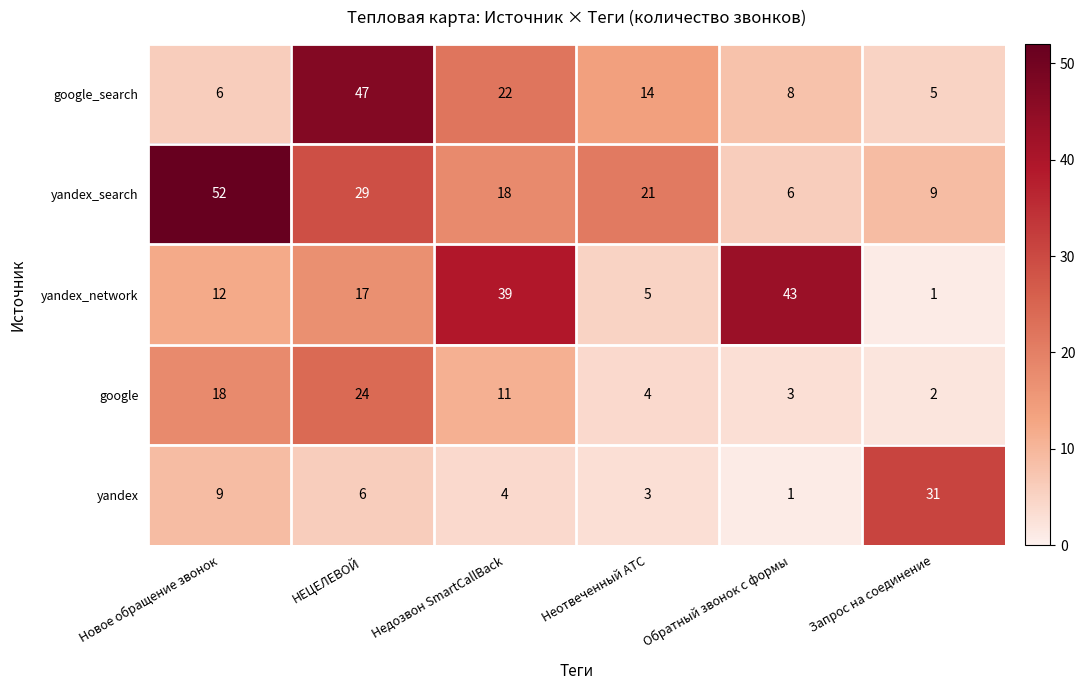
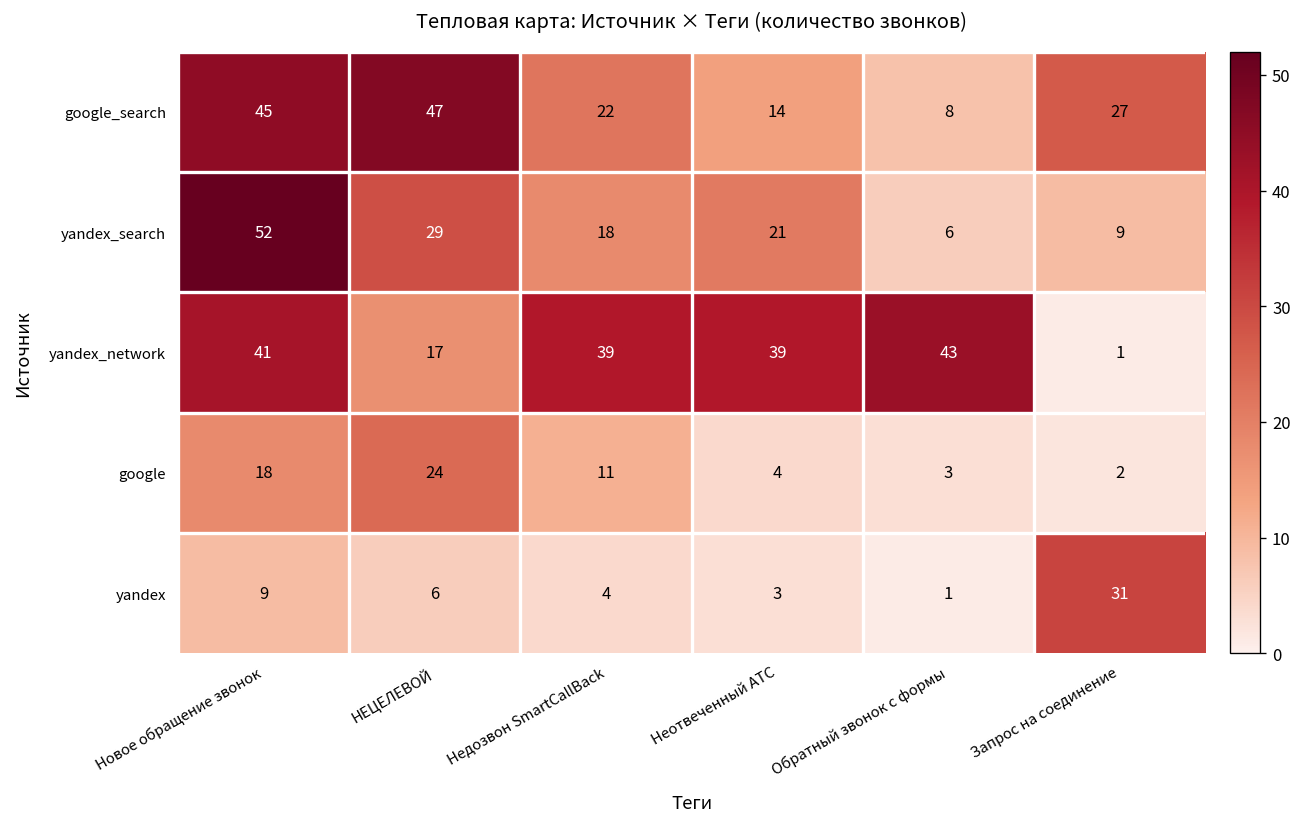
  {
    "google_search": {
-     "Новое обращение звонок": 6,
+     "Новое обращение звонок": 45,
      "НЕЦЕЛЕВОЙ": 47,
      "Недозвон SmartCallBack": 22,
      "Неотвеченный АТС": 14,
      "Обратный звонок с формы": 8,
-     "Запрос на соединение": 5
+     "Запрос на соединение": 27
    },
    "yandex_search": {
      "Новое обращение звонок": 52,
      "НЕЦЕЛЕВОЙ": 29,
      "Недозвон SmartCallBack": 18,
      "Неотвеченный АТС": 21,
      "Обратный звонок с формы": 6,
      "Запрос на соединение": 9
    },
    "yandex_network": {
-     "Новое обращение звонок": 12,
+     "Новое обращение звонок": 41,
      "НЕЦЕЛЕВОЙ": 17,
      "Недозвон SmartCallBack": 39,
-     "Неотвеченный АТС": 5,
+     "Неотвеченный АТС": 39,
      "Обратный звонок с формы": 43,
      "Запрос на соединение": 1
    },
    "google": {
      "Новое обращение звонок": 18,
      "НЕЦЕЛЕВОЙ": 24,
      "Недозвон SmartCallBack": 11,
      "Неотвеченный АТС": 4,
      "Обратный звонок с формы": 3,
      "Запрос на соединение": 2
    },
    "yandex": {
      "Новое обращение звонок": 9,
      "НЕЦЕЛЕВОЙ": 6,
      "Недозвон SmartCallBack": 4,
      "Неотвеченный АТС": 3,
      "Обратный звонок с формы": 1,
      "Запрос на соединение": 31
    }
  }
